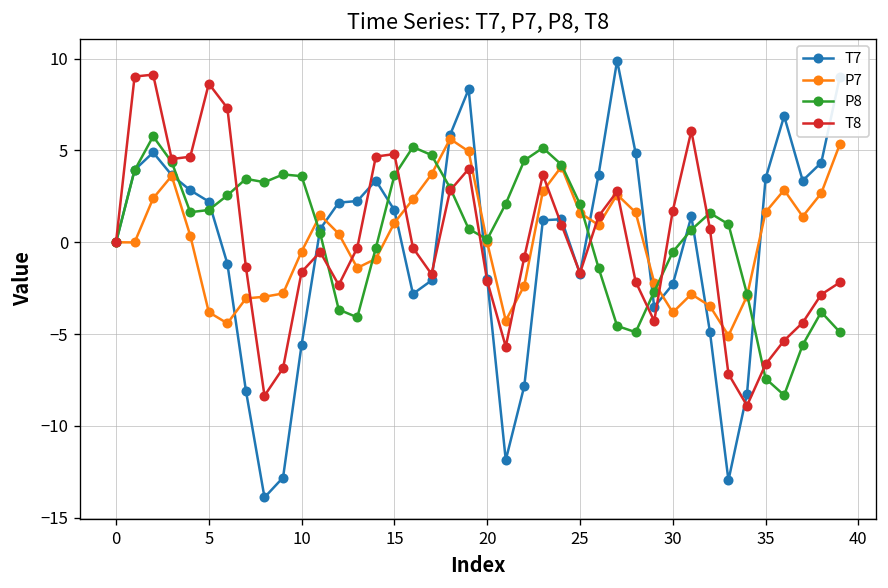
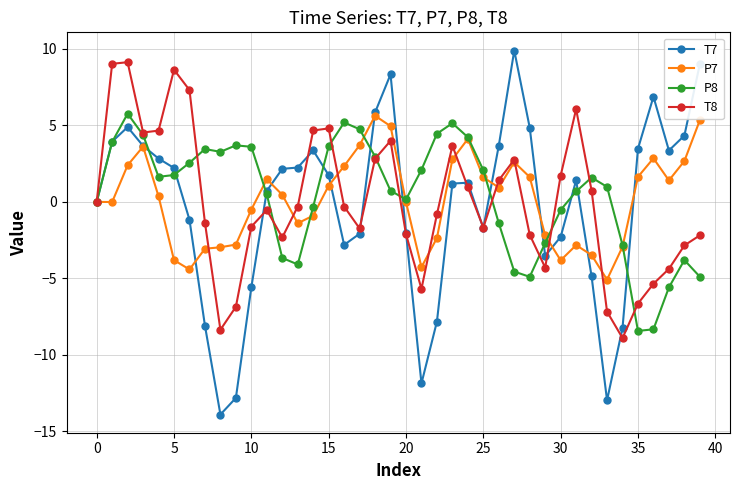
  {
    "T7": {
      "5": 2.2,
      "10": -5.6,
      "15": 1.7,
      "30": -2.3,
      "35": 3.5
    },
    "P7": {
      "5": -3.8,
      "10": -0.5,
      "15": 1.1,
      "25": 1.6,
      "30": -3.8,
      "35": 1.6
    },
    "P8": {
      "5": 1.8,
      "10": 3.6,
      "15": 3.6,
      "25": 2.1,
      "30": -0.5,
-     "35": -7.4
+     "35": -8.4
    },
    "T8": {
      "5": 8.6,
      "10": -1.6,
      "15": 4.8,
      "30": 1.7,
      "35": -6.6
    }
  }
